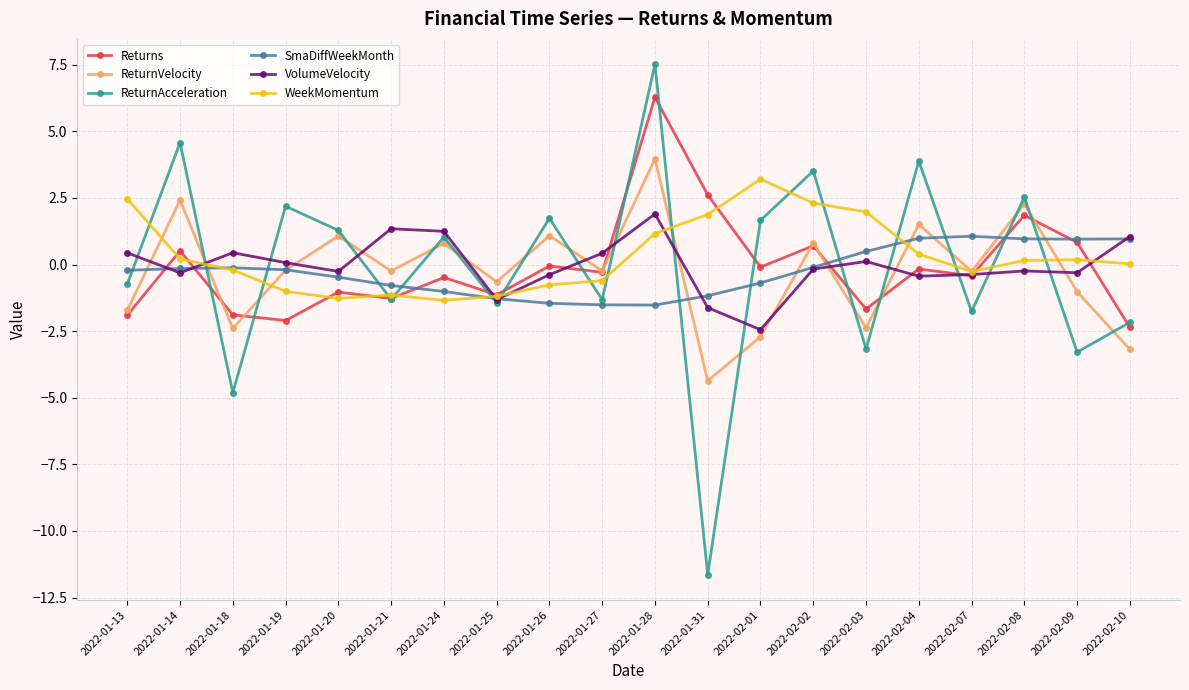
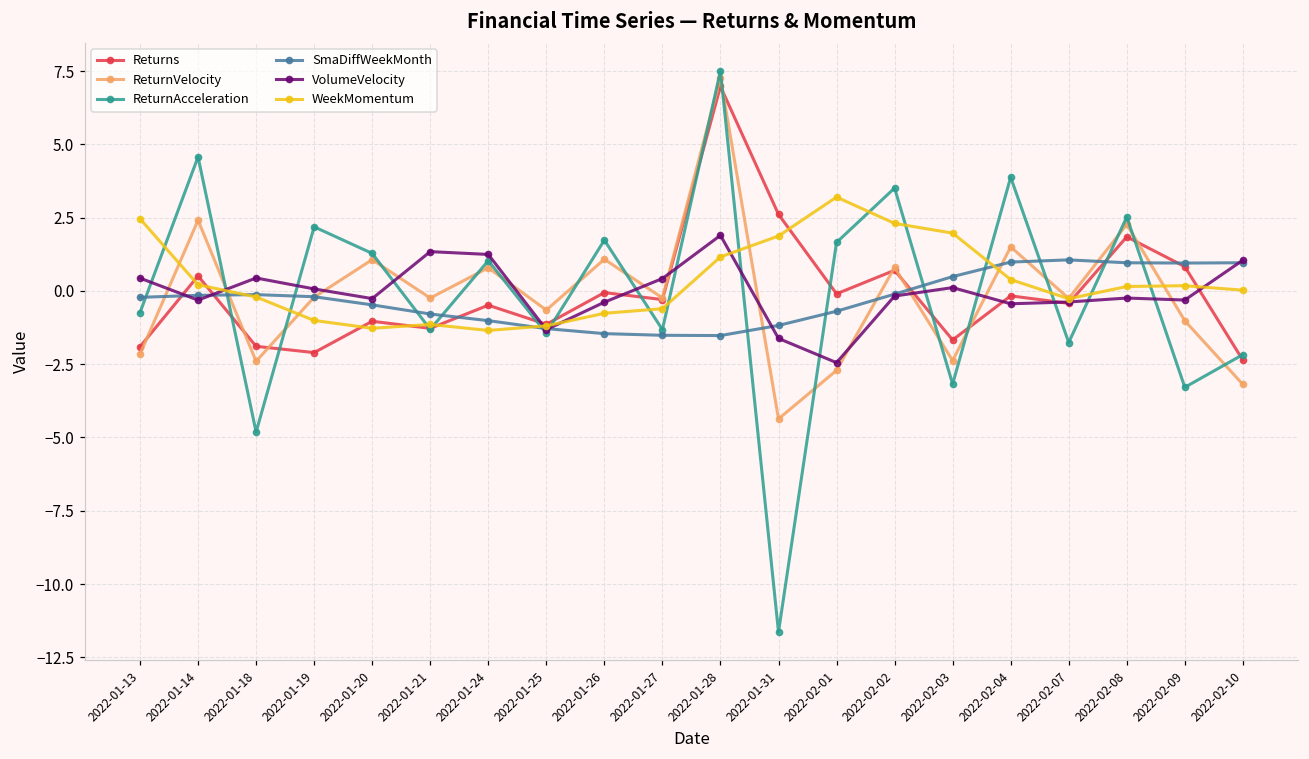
  {
    "Returns": {
      "2022-01-13": -1.9,
      "2022-01-14": 0.5,
      "2022-01-18": -1.9,
      "2022-01-19": -2.1,
      "2022-01-20": -1.0,
      "2022-01-24": -0.5,
      "2022-01-26": -0.1,
-     "2022-01-28": 6.3,
+     "2022-01-28": 7.0,
      "2022-01-31": 2.6,
      "2022-02-01": -0.1,
      "2022-02-02": 0.7,
      "2022-02-03": -1.7,
      "2022-02-04": -0.2,
      "2022-02-08": 1.8,
      "2022-02-09": 0.8,
      "2022-02-10": -2.4
    },
    "ReturnVelocity": {
-     "2022-01-13": -1.7,
+     "2022-01-13": -2.2,
      "2022-01-14": 2.4,
      "2022-01-18": -2.4,
      "2022-01-20": 1.1,
      "2022-01-21": -0.2,
      "2022-01-24": 0.8,
      "2022-01-25": -0.7,
      "2022-01-26": 1.1,
-     "2022-01-28": 4.0,
+     "2022-01-28": 7.3,
      "2022-01-31": -4.4,
      "2022-02-01": -2.7,
      "2022-02-02": 0.8,
      "2022-02-03": -2.4,
      "2022-02-04": 1.5,
      "2022-02-08": 2.3,
      "2022-02-09": -1.0,
      "2022-02-10": -3.2
    },
    "VolumeVelocity": {
      "2022-01-13": 0.4,
      "2022-01-14": -0.3,
      "2022-01-18": 0.4,
      "2022-01-19": 0.1,
      "2022-01-20": -0.3,
      "2022-01-21": 1.3,
      "2022-01-24": 1.2,
      "2022-01-26": -0.4,
      "2022-01-27": 0.4,
      "2022-01-28": 1.9,
      "2022-01-31": -1.6,
      "2022-02-01": -2.4,
      "2022-02-03": 0.1,
      "2022-02-04": -0.4,
      "2022-02-08": -0.2,
      "2022-02-09": -0.3
    },
    "WeekMomentum": {
      "2022-01-13": 2.5,
      "2022-01-14": 0.2,
      "2022-01-19": -1.0,
      "2022-01-20": -1.3,
      "2022-01-21": -1.1,
      "2022-01-24": -1.3,
      "2022-01-26": -0.8,
      "2022-01-27": -0.6,
      "2022-01-28": 1.2,
      "2022-01-31": 1.9,
      "2022-02-01": 3.2,
      "2022-02-02": 2.3,
      "2022-02-03": 2.0,
      "2022-02-04": 0.4,
      "2022-02-08": 0.2,
      "2022-02-09": 0.2,
      "2022-02-10": 0.0
    }
  }
